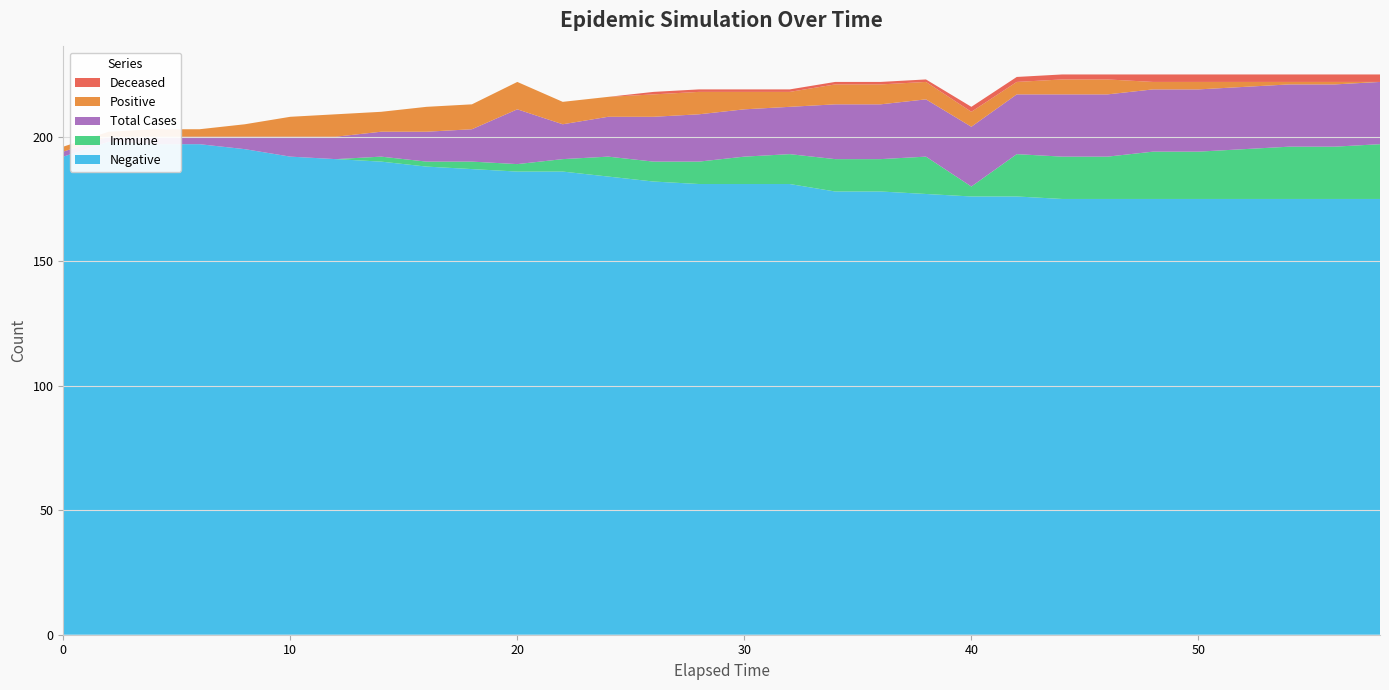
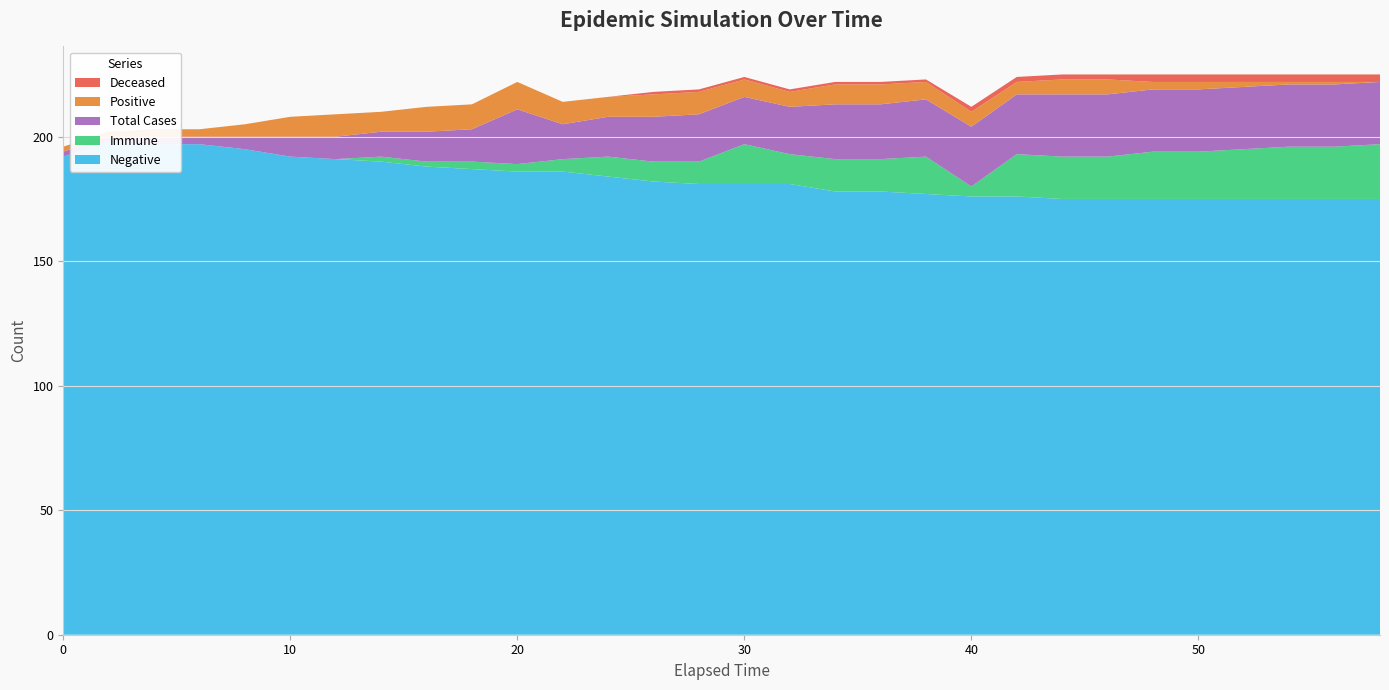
  {
    "Negative": {
      "20": 186,
      "30": 181,
      "40": 176,
      "50": 175
    },
    "Immune": {
      "20": 3,
-     "30": 11,
+     "30": 16,
      "40": 4,
      "50": 19
    },
    "Total Cases": {
      "0": 2,
      "10": 8,
      "20": 22,
      "30": 19,
      "40": 24,
      "50": 25
    }
  }
